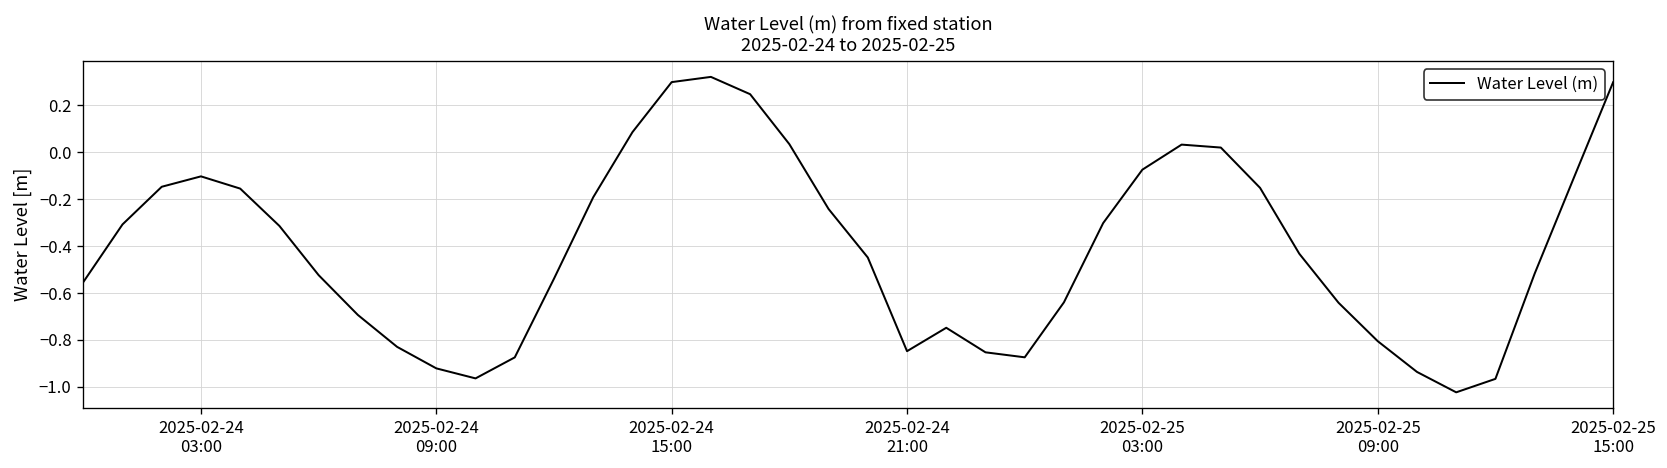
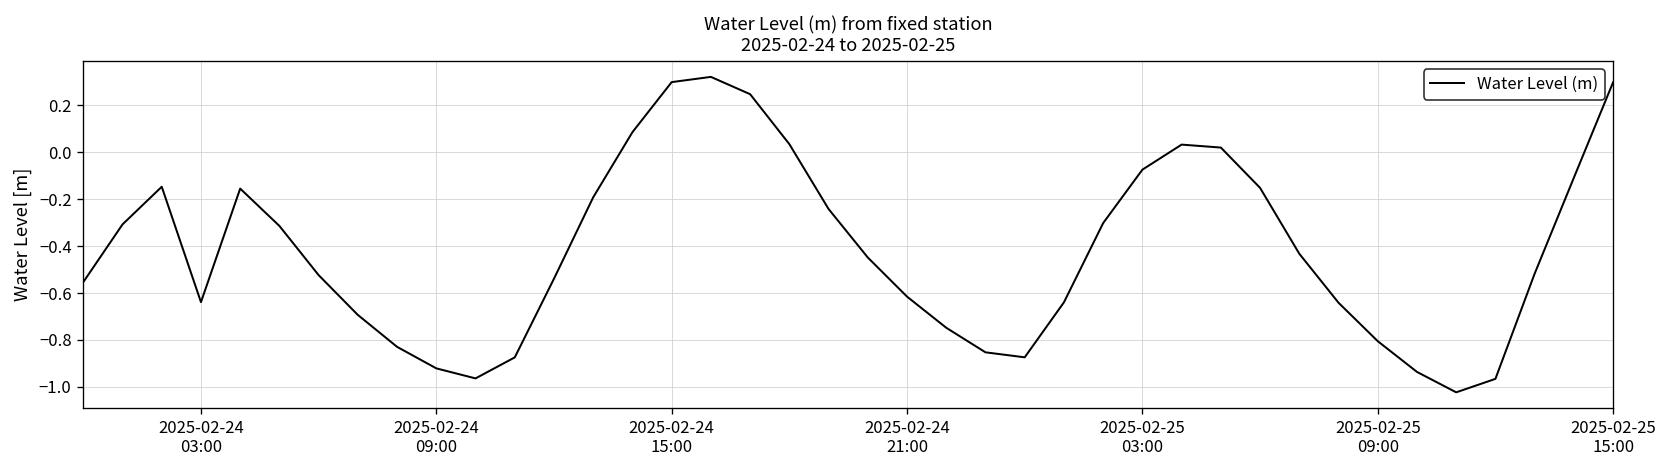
  {
-   "2025-02-24 03:00": -0.10,
+   "2025-02-24 03:00": -0.64,
    "2025-02-24 09:00": -0.92,
    "2025-02-24 15:00": 0.30,
-   "2025-02-24 21:00": -0.85,
+   "2025-02-24 21:00": -0.62,
    "2025-02-25 03:00": -0.07,
    "2025-02-25 09:00": -0.81,
    "2025-02-25 15:00": 0.30
  }
